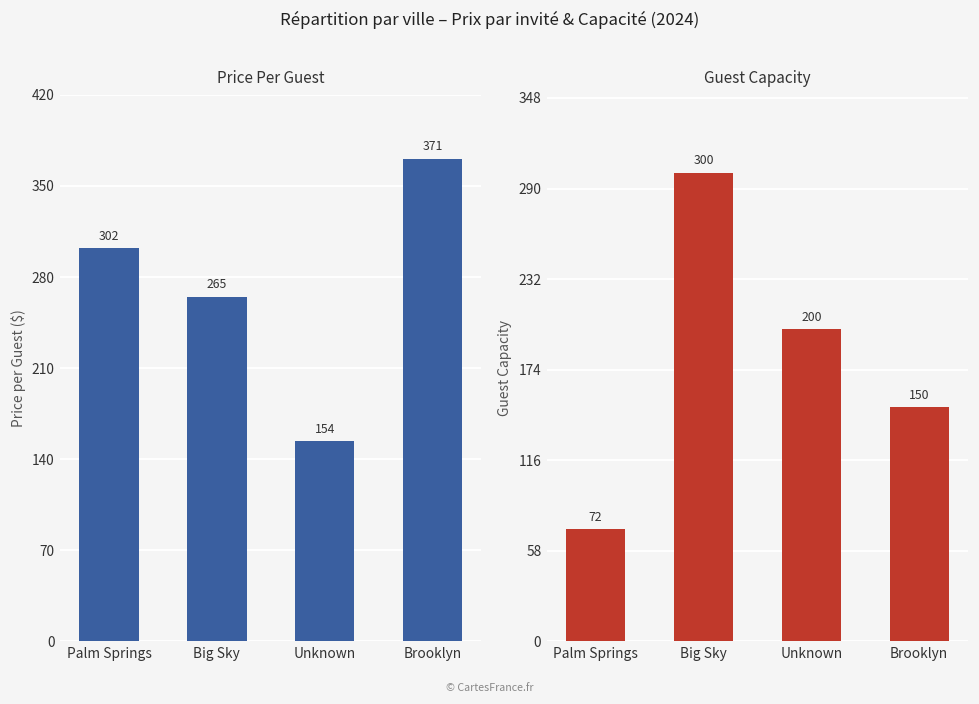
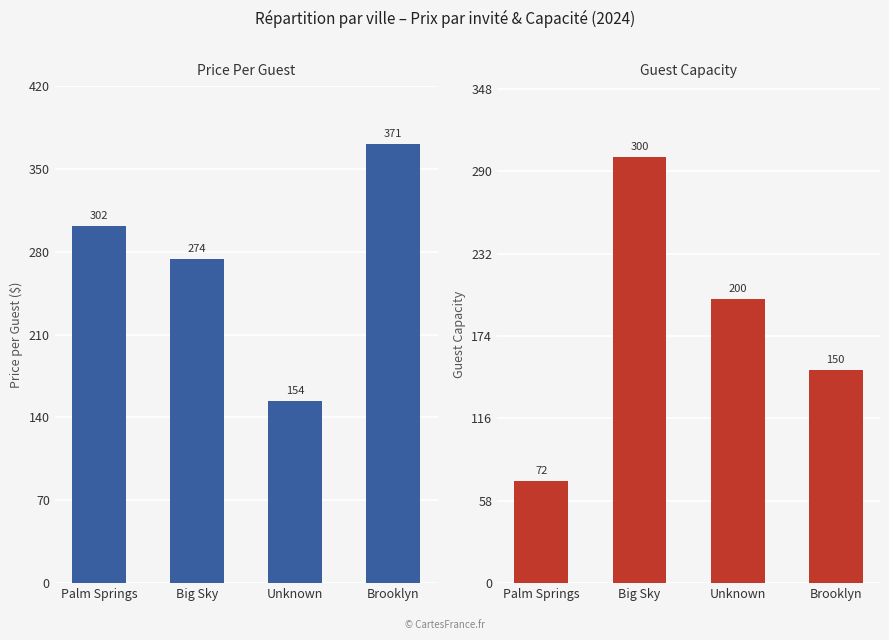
  {
    "Price Per Guest": {
      "Palm Springs": 302,
-     "Big Sky": 265,
+     "Big Sky": 274,
      "Unknown": 154,
      "Brooklyn": 371
    },
    "Guest Capacity": {
      "Palm Springs": 72,
      "Big Sky": 300,
      "Unknown": 200,
      "Brooklyn": 150
    }
  }
